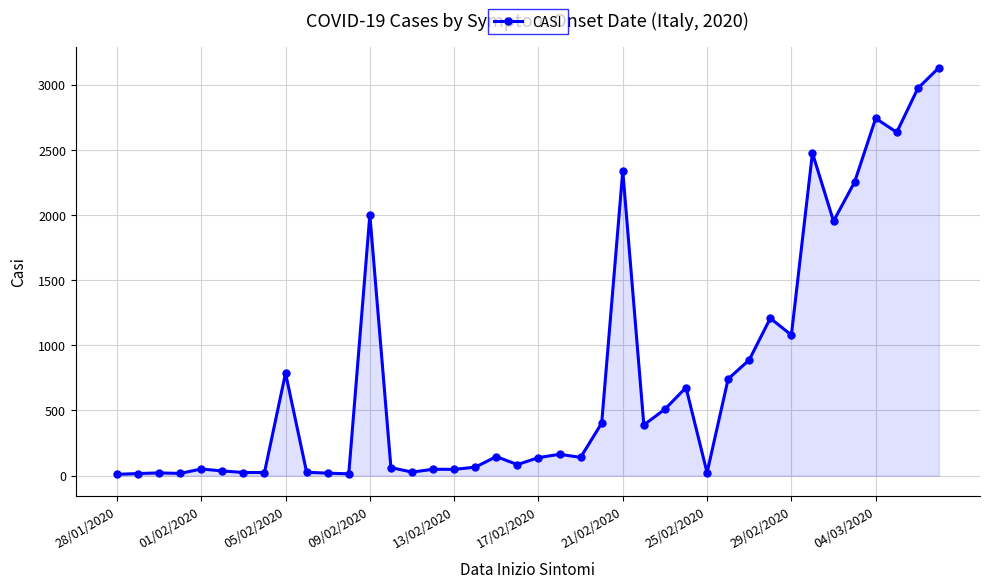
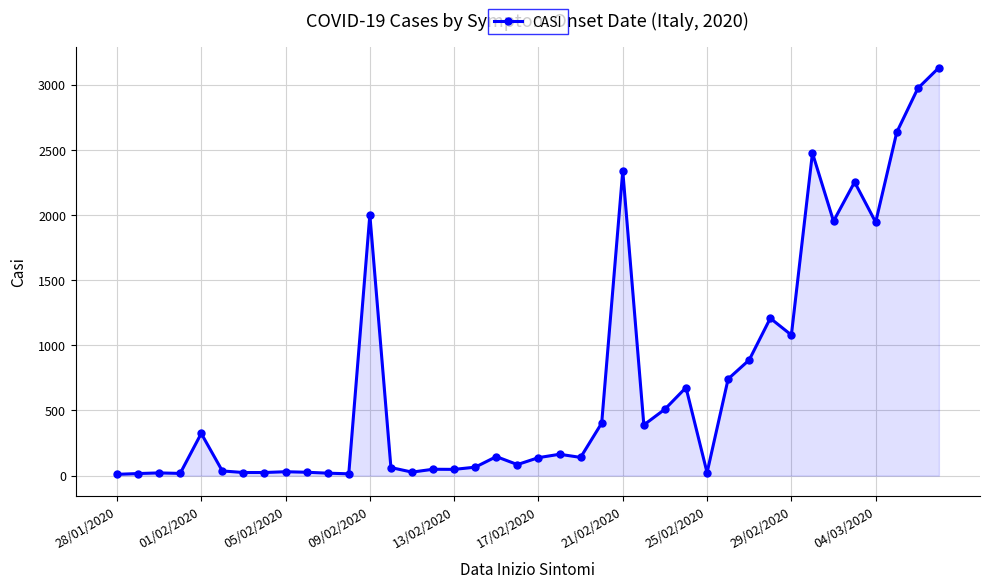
  {
    "28/01/2020": 10,
-   "01/02/2020": 50,
-   "05/02/2020": 790,
+   "01/02/2020": 320,
+   "05/02/2020": 30,
    "09/02/2020": 2000,
    "13/02/2020": 50,
    "17/02/2020": 140,
    "21/02/2020": 2340,
    "25/02/2020": 20,
    "29/02/2020": 1080,
-   "04/03/2020": 2740
+   "04/03/2020": 1950
  }
